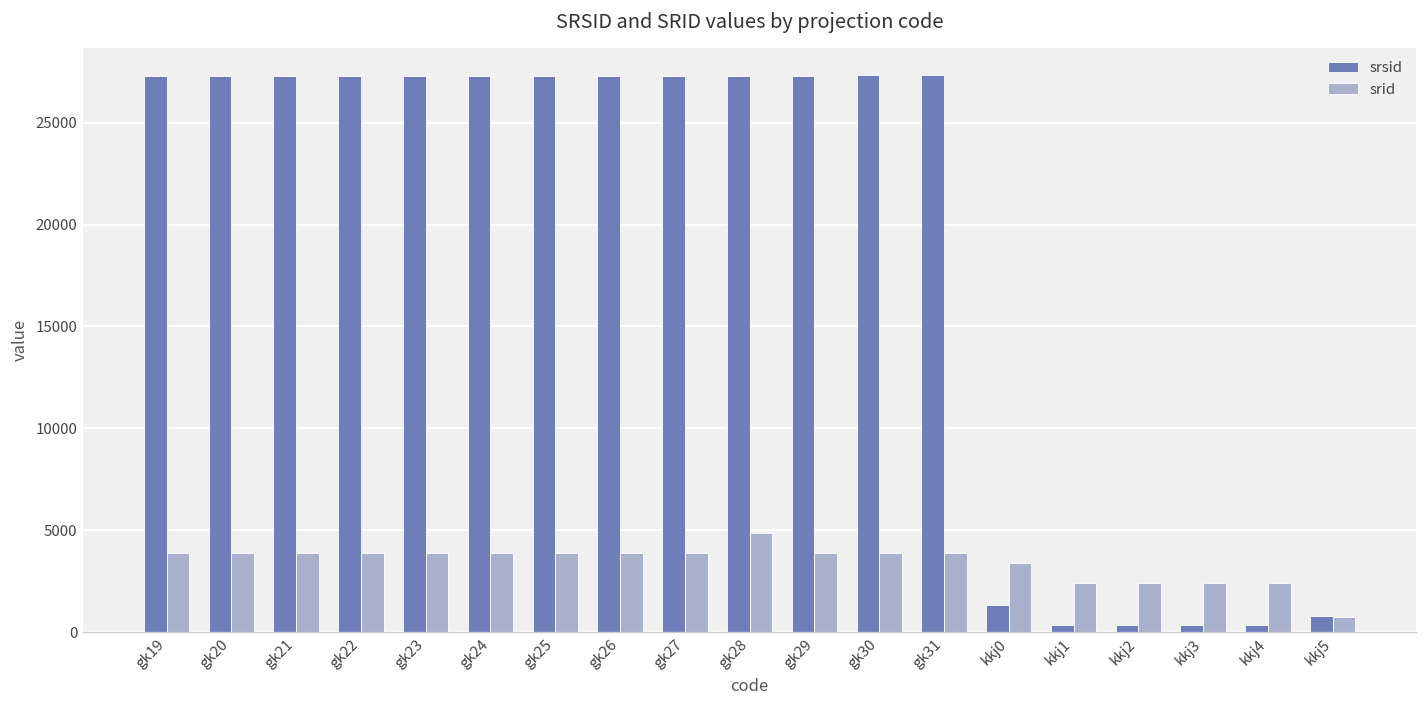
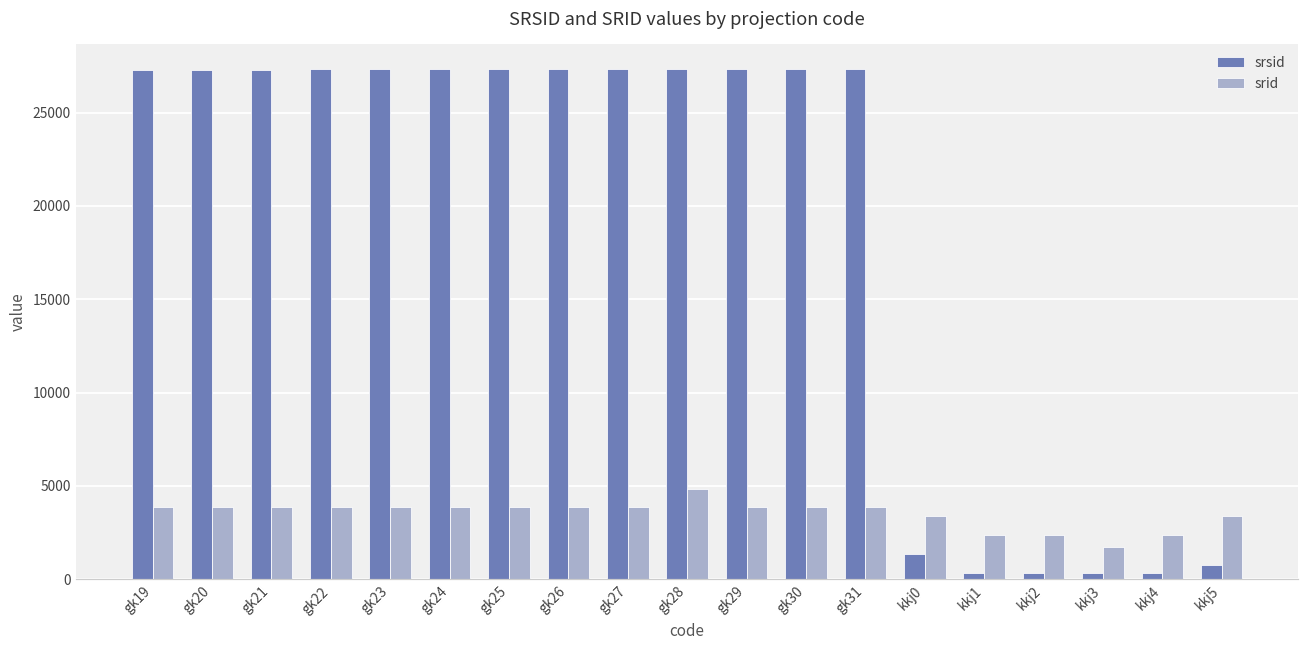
  {
    "srsid": {
      "gk19": 27300,
      "gk20": 27300,
      "gk21": 27300,
      "gk22": 27300,
      "gk23": 27300,
      "gk24": 27300,
      "gk25": 27300,
      "gk26": 27300,
      "gk27": 27300,
      "gk28": 27300,
      "gk29": 27300,
      "gk30": 27300,
      "gk31": 27300,
      "kkj0": 1300,
      "kkj1": 400,
      "kkj2": 400,
      "kkj3": 400,
      "kkj4": 400,
      "kkj5": 800
    },
    "srid": {
      "gk19": 3900,
      "gk20": 3900,
      "gk21": 3900,
      "gk22": 3900,
      "gk23": 3900,
      "gk24": 3900,
      "gk25": 3900,
      "gk26": 3900,
      "gk27": 3900,
      "gk28": 4900,
      "gk29": 3900,
      "gk30": 3900,
      "gk31": 3900,
      "kkj0": 3400,
      "kkj1": 2400,
      "kkj2": 2400,
-     "kkj3": 2400,
+     "kkj3": 1700,
      "kkj4": 2400,
-     "kkj5": 800
+     "kkj5": 3400
    }
  }
